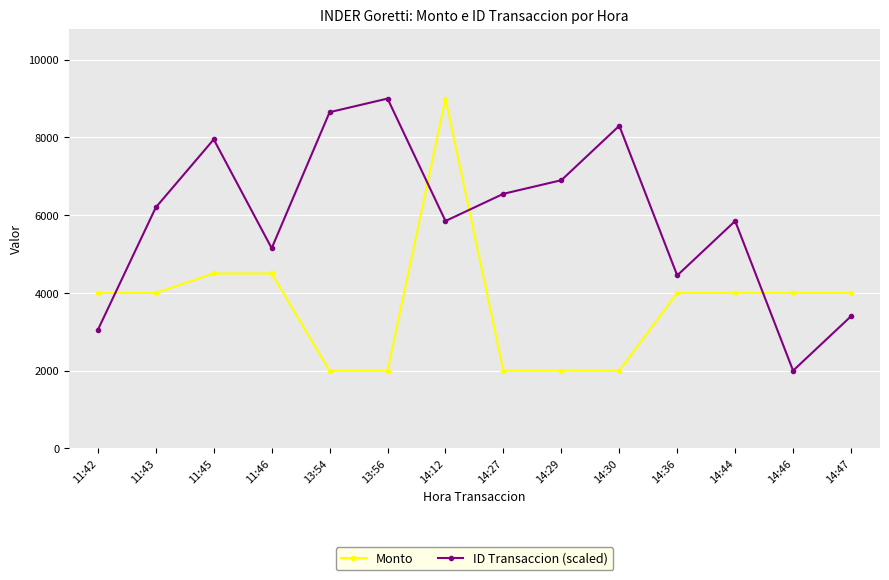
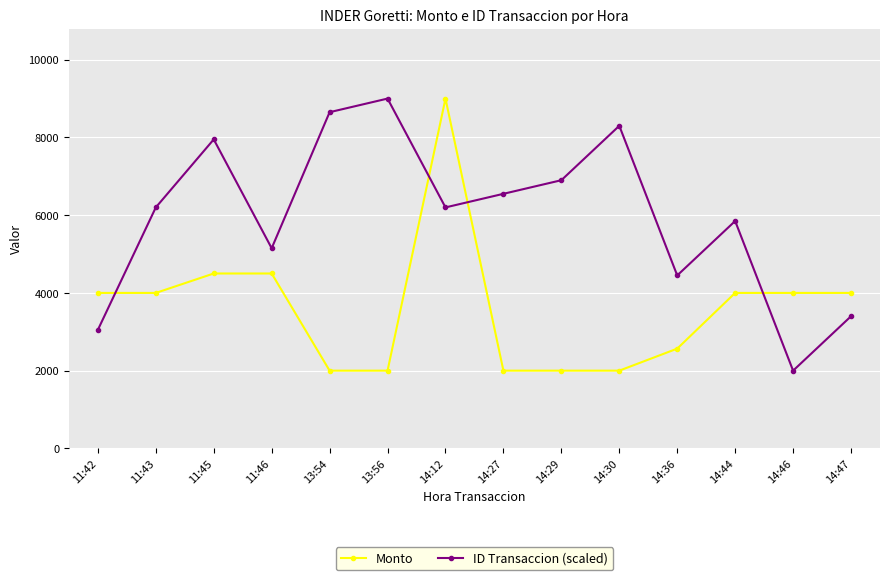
  {
    "Monto": {
      "11:42": 4000,
      "11:43": 4000,
      "11:45": 4500,
      "11:46": 4500,
      "13:54": 2000,
      "13:56": 2000,
      "14:12": 9000,
      "14:27": 2000,
      "14:29": 2000,
      "14:30": 2000,
-     "14:36": 4000,
+     "14:36": 2600,
      "14:44": 4000,
      "14:46": 4000,
      "14:47": 4000
    },
    "ID Transaccion (scaled)": {
      "11:42": 3100,
      "11:43": 6200,
      "11:45": 8000,
      "11:46": 5200,
      "13:54": 8700,
      "13:56": 9000,
-     "14:12": 5900,
+     "14:12": 6200,
      "14:27": 6600,
      "14:29": 6900,
      "14:30": 8300,
      "14:36": 4500,
      "14:44": 5900,
      "14:46": 2000,
      "14:47": 3400
    }
  }
